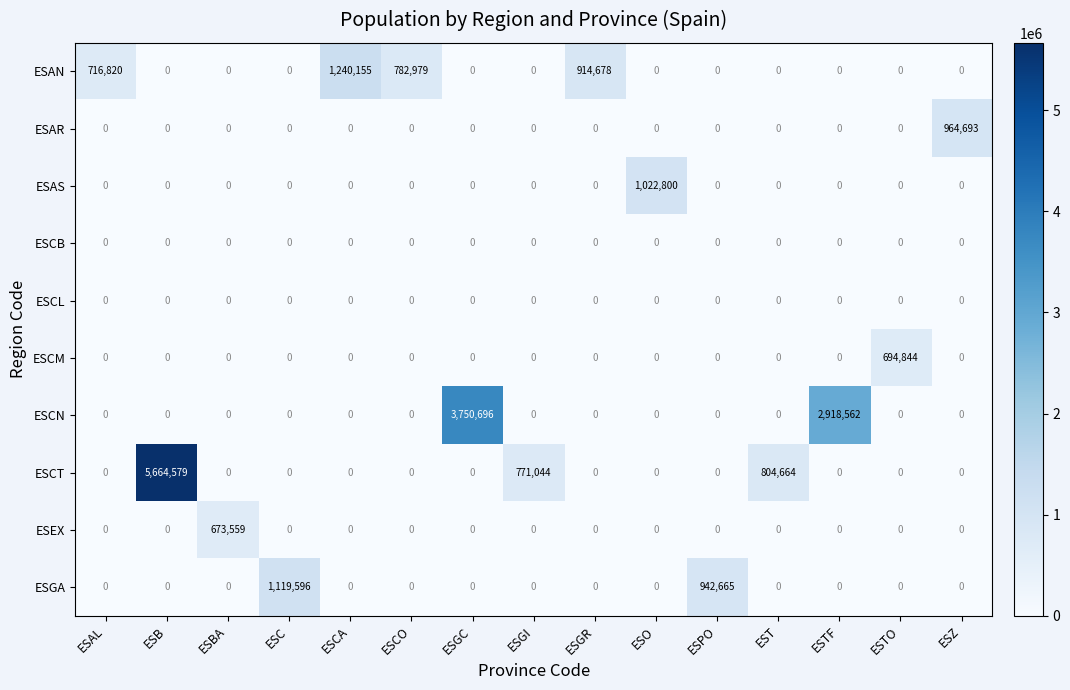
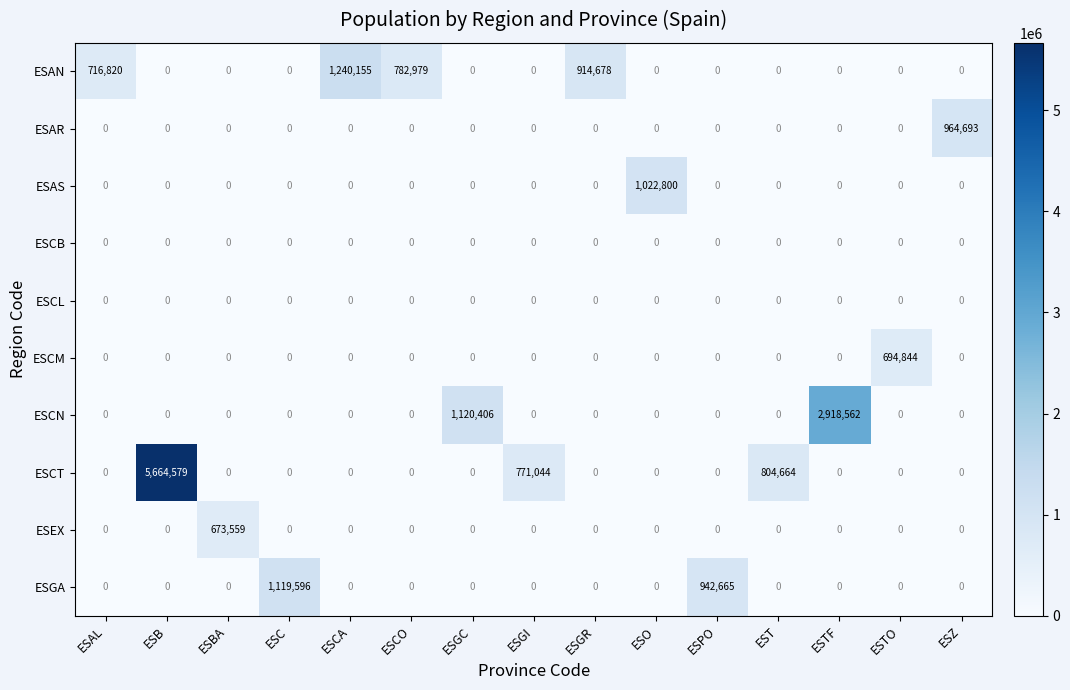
  {
    "ESAN": {
      "ESAL": "716,820",
      "ESB": "0",
      "ESBA": "0",
      "ESC": "0",
      "ESCA": "1,240,155",
      "ESCO": "782,979",
      "ESGC": "0",
      "ESGI": "0",
      "ESGR": "914,678",
      "ESO": "0",
      "ESPO": "0",
      "EST": "0",
      "ESTF": "0",
      "ESTO": "0",
      "ESZ": "0"
    },
    "ESAR": {
      "ESAL": "0",
      "ESB": "0",
      "ESBA": "0",
      "ESC": "0",
      "ESCA": "0",
      "ESCO": "0",
      "ESGC": "0",
      "ESGI": "0",
      "ESGR": "0",
      "ESO": "0",
      "ESPO": "0",
      "EST": "0",
      "ESTF": "0",
      "ESTO": "0",
      "ESZ": "964,693"
    },
    "ESAS": {
      "ESAL": "0",
      "ESB": "0",
      "ESBA": "0",
      "ESC": "0",
      "ESCA": "0",
      "ESCO": "0",
      "ESGC": "0",
      "ESGI": "0",
      "ESGR": "0",
      "ESO": "1,022,800",
      "ESPO": "0",
      "EST": "0",
      "ESTF": "0",
      "ESTO": "0",
      "ESZ": "0"
    },
    "ESCB": {
      "ESAL": "0",
      "ESB": "0",
      "ESBA": "0",
      "ESC": "0",
      "ESCA": "0",
      "ESCO": "0",
      "ESGC": "0",
      "ESGI": "0",
      "ESGR": "0",
      "ESO": "0",
      "ESPO": "0",
      "EST": "0",
      "ESTF": "0",
      "ESTO": "0",
      "ESZ": "0"
    },
    "ESCL": {
      "ESAL": "0",
      "ESB": "0",
      "ESBA": "0",
      "ESC": "0",
      "ESCA": "0",
      "ESCO": "0",
      "ESGC": "0",
      "ESGI": "0",
      "ESGR": "0",
      "ESO": "0",
      "ESPO": "0",
      "EST": "0",
      "ESTF": "0",
      "ESTO": "0",
      "ESZ": "0"
    },
    "ESCM": {
      "ESAL": "0",
      "ESB": "0",
      "ESBA": "0",
      "ESC": "0",
      "ESCA": "0",
      "ESCO": "0",
      "ESGC": "0",
      "ESGI": "0",
      "ESGR": "0",
      "ESO": "0",
      "ESPO": "0",
      "EST": "0",
      "ESTF": "0",
      "ESTO": "694,844",
      "ESZ": "0"
    },
    "ESCN": {
      "ESAL": "0",
      "ESB": "0",
      "ESBA": "0",
      "ESC": "0",
      "ESCA": "0",
      "ESCO": "0",
-     "ESGC": "3,750,696",
+     "ESGC": "1,120,406",
      "ESGI": "0",
      "ESGR": "0",
      "ESO": "0",
      "ESPO": "0",
      "EST": "0",
      "ESTF": "2,918,562",
      "ESTO": "0",
      "ESZ": "0"
    },
    "ESCT": {
      "ESAL": "0",
      "ESB": "5,664,579",
      "ESBA": "0",
      "ESC": "0",
      "ESCA": "0",
      "ESCO": "0",
      "ESGC": "0",
      "ESGI": "771,044",
      "ESGR": "0",
      "ESO": "0",
      "ESPO": "0",
      "EST": "804,664",
      "ESTF": "0",
      "ESTO": "0",
      "ESZ": "0"
    },
    "ESEX": {
      "ESAL": "0",
      "ESB": "0",
      "ESBA": "673,559",
      "ESC": "0",
      "ESCA": "0",
      "ESCO": "0",
      "ESGC": "0",
      "ESGI": "0",
      "ESGR": "0",
      "ESO": "0",
      "ESPO": "0",
      "EST": "0",
      "ESTF": "0",
      "ESTO": "0",
      "ESZ": "0"
    },
    "ESGA": {
      "ESAL": "0",
      "ESB": "0",
      "ESBA": "0",
      "ESC": "1,119,596",
      "ESCA": "0",
      "ESCO": "0",
      "ESGC": "0",
      "ESGI": "0",
      "ESGR": "0",
      "ESO": "0",
      "ESPO": "942,665",
      "EST": "0",
      "ESTF": "0",
      "ESTO": "0",
      "ESZ": "0"
    }
  }
